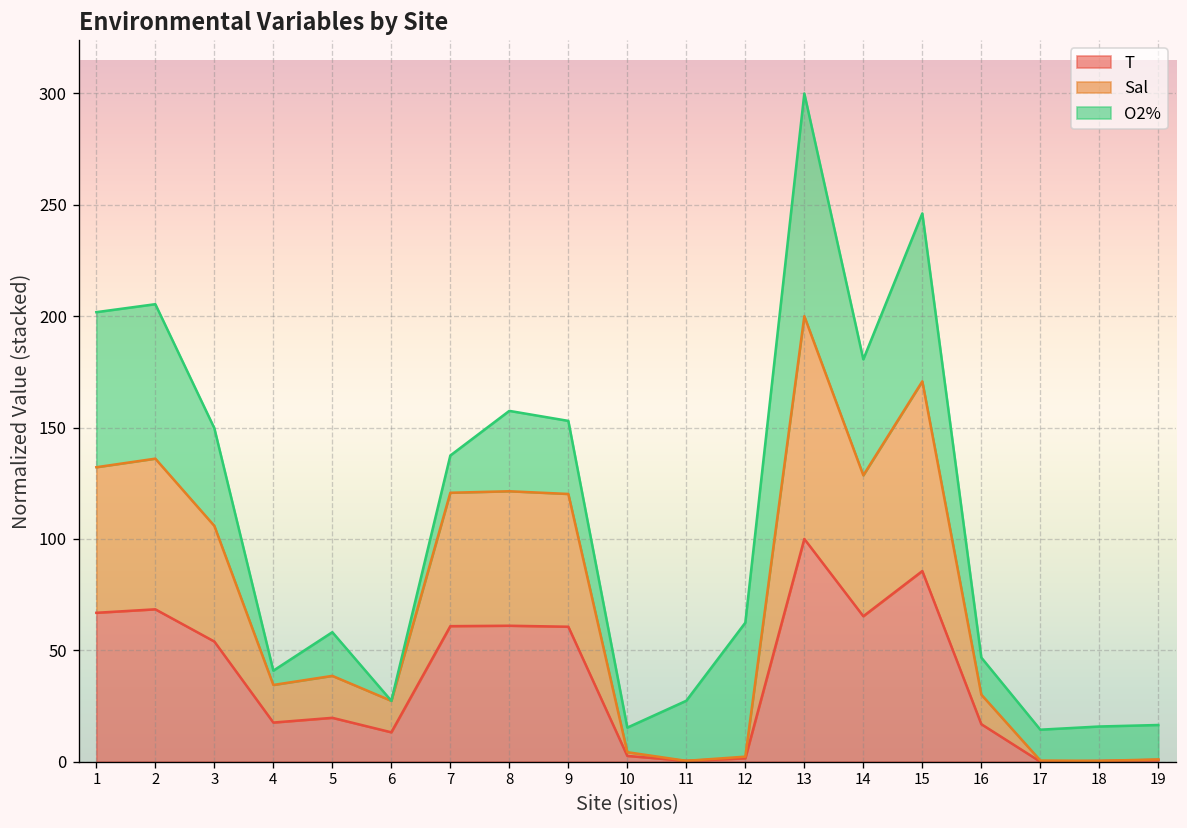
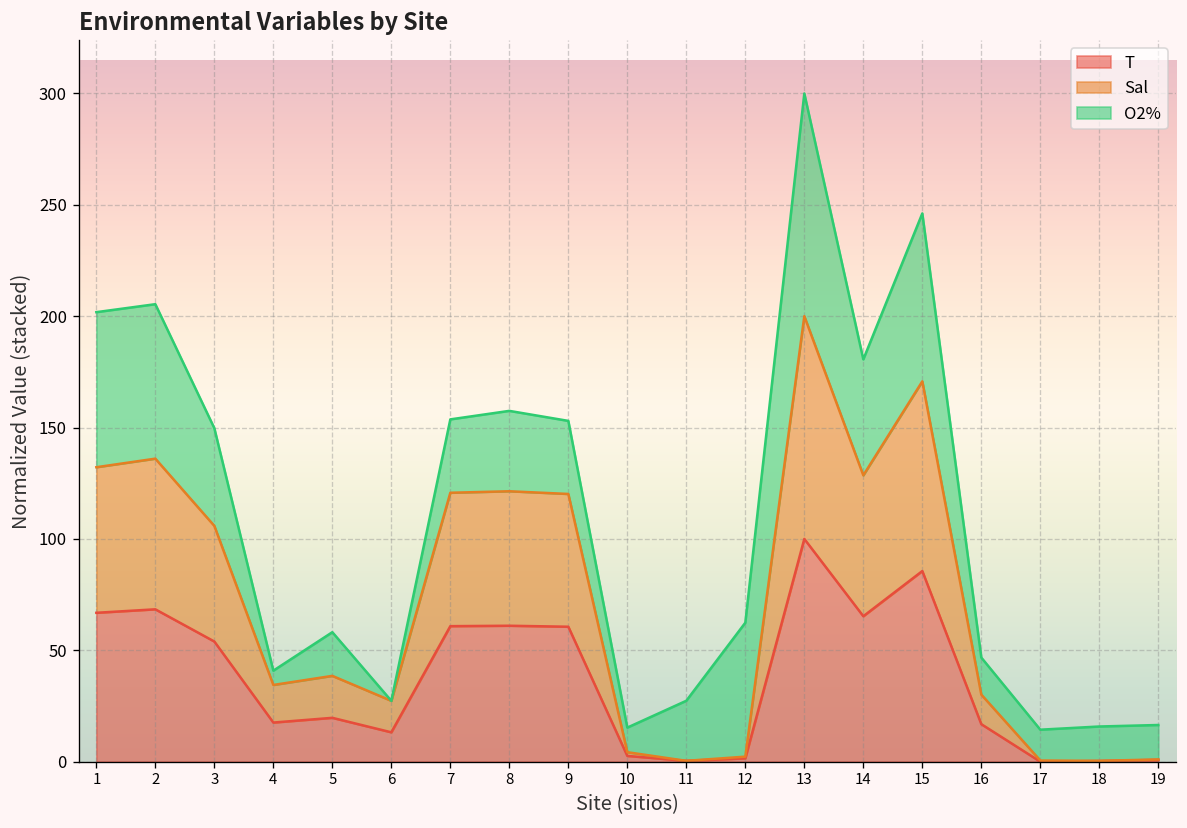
  {
    "O2%": {
      "1": 70,
      "2": 69,
      "3": 44,
      "4": 6,
      "5": 20,
-     "7": 17,
+     "7": 33,
      "8": 36,
      "9": 33,
      "10": 11,
      "11": 27,
      "12": 60,
      "13": 100,
      "14": 52,
      "15": 75,
      "16": 17,
      "17": 14,
      "18": 15,
      "19": 15
    }
  }
